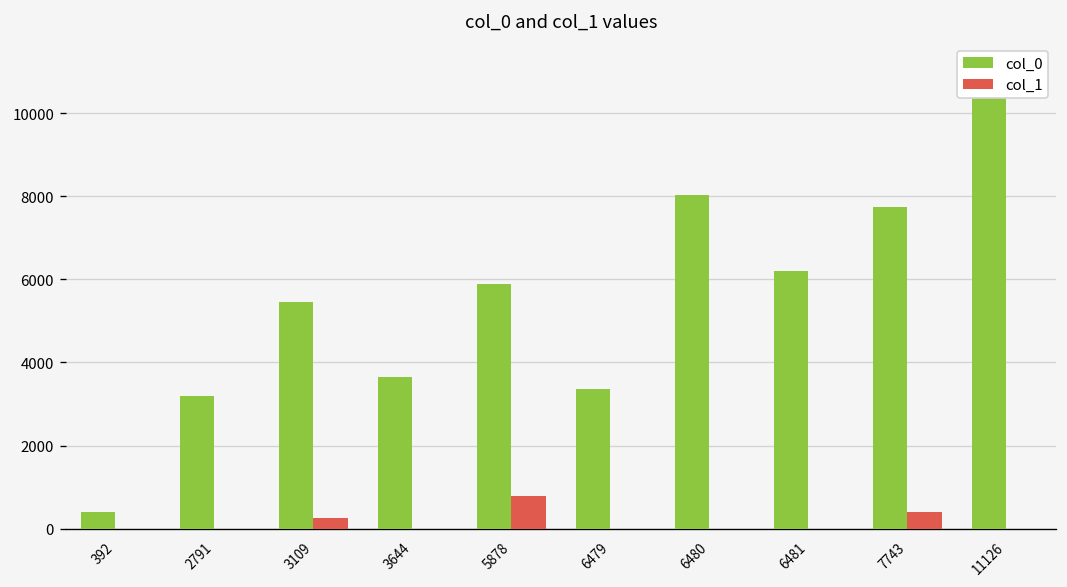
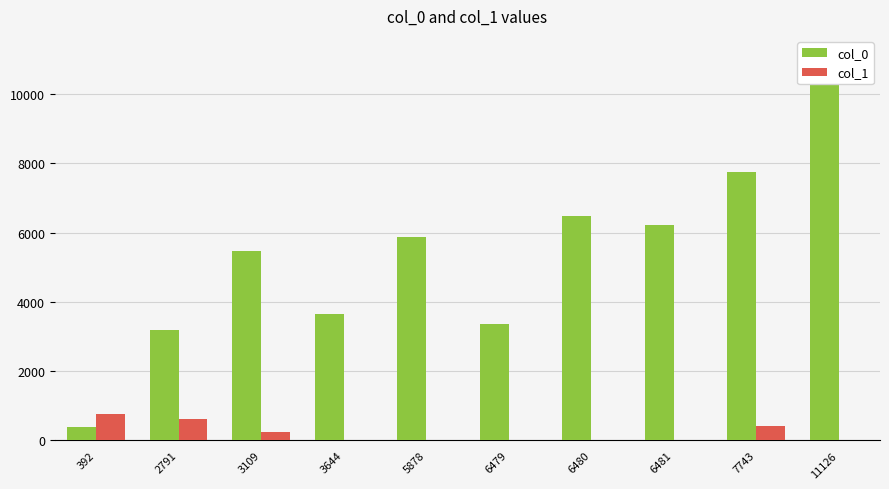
  {
    "col_0": {
      "392": 400,
      "2791": 3200,
      "3109": 5500,
      "3644": 3600,
      "5878": 5900,
      "6479": 3400,
-     "6480": 8000,
+     "6480": 6500,
      "6481": 6200,
      "7743": 7700
    },
    "col_1": {
-     "392": 0,
-     "2791": 0,
+     "392": 700,
+     "2791": 600,
      "3109": 300,
-     "5878": 800,
+     "5878": 0,
      "7743": 400
    }
  }
